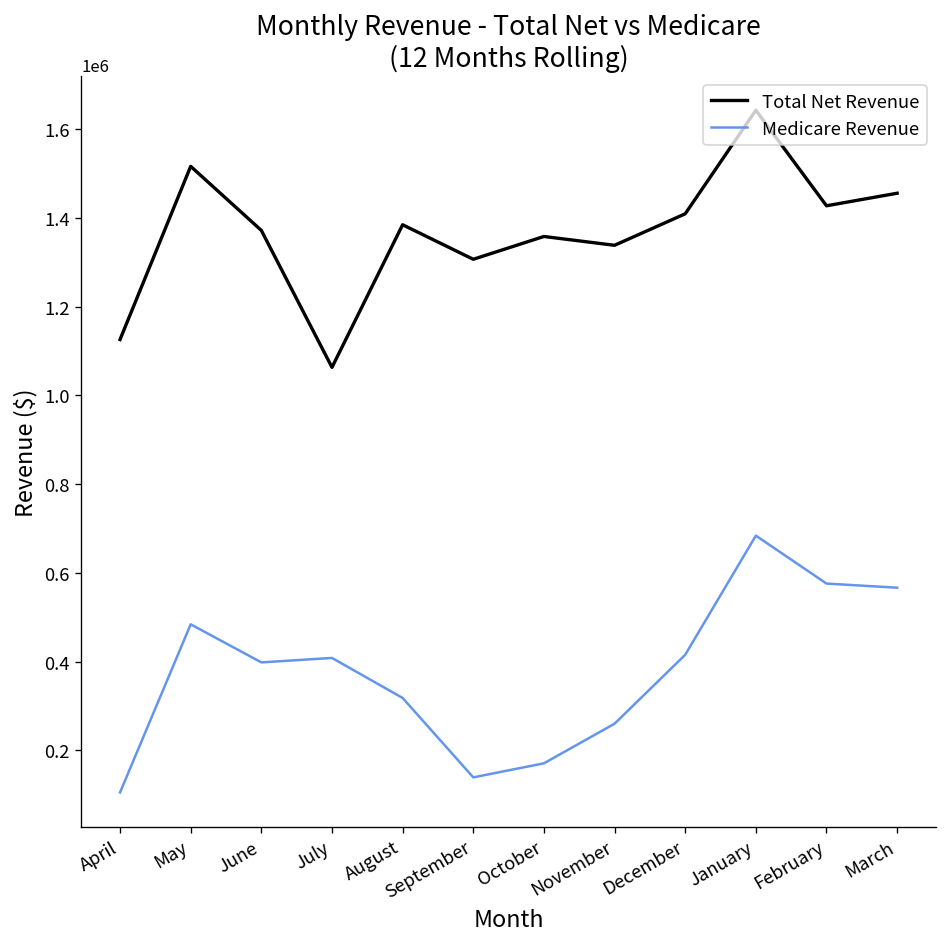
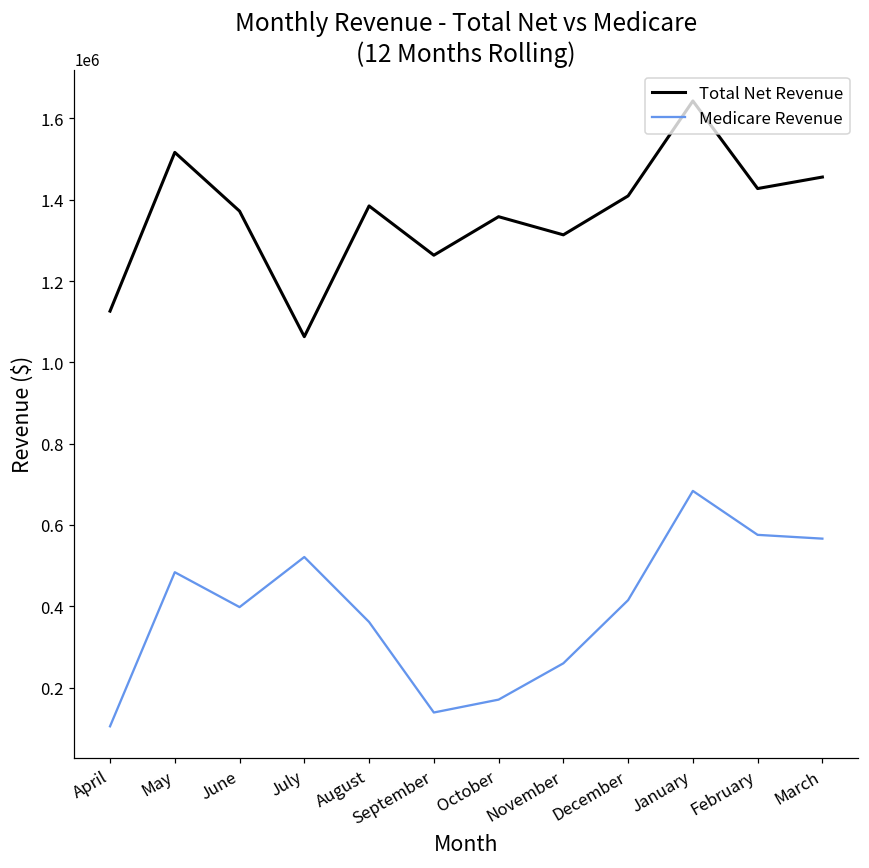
  {
    "Total Net Revenue": {
      "April": 1130000,
      "May": 1520000,
      "June": 1370000,
      "July": 1060000,
      "August": 1380000,
-     "September": 1310000,
+     "September": 1260000,
      "October": 1360000,
-     "November": 1340000,
+     "November": 1310000,
      "December": 1410000,
      "February": 1430000,
      "March": 1460000
    },
    "Medicare Revenue": {
      "April": 100000,
      "May": 480000,
      "June": 400000,
-     "July": 410000,
-     "August": 320000,
+     "July": 520000,
+     "August": 360000,
      "September": 140000,
      "October": 170000,
      "November": 260000,
      "December": 420000,
      "January": 680000,
      "February": 580000,
      "March": 570000
    }
  }
